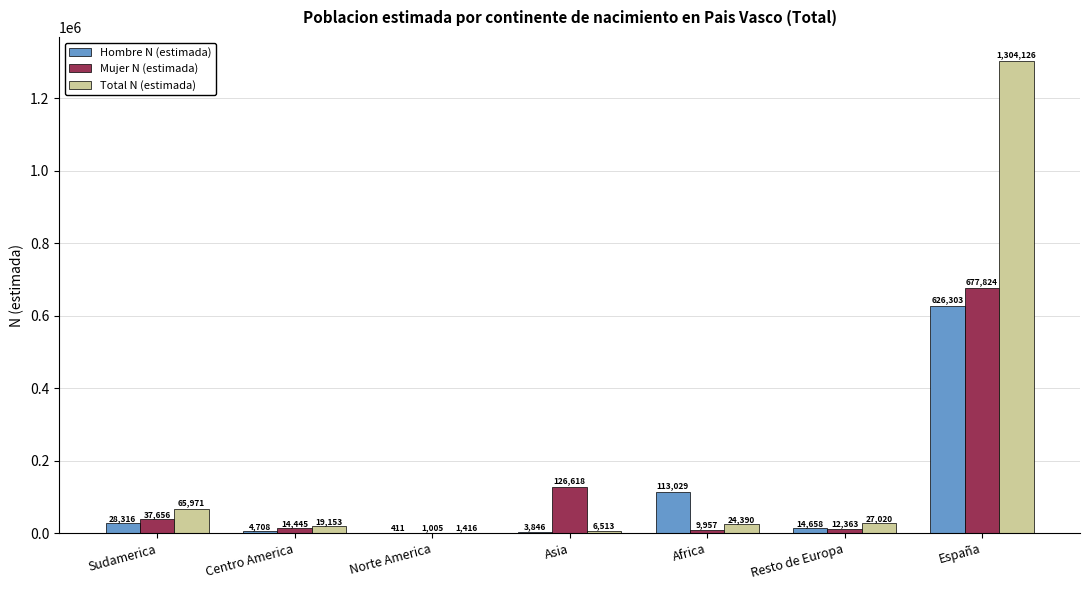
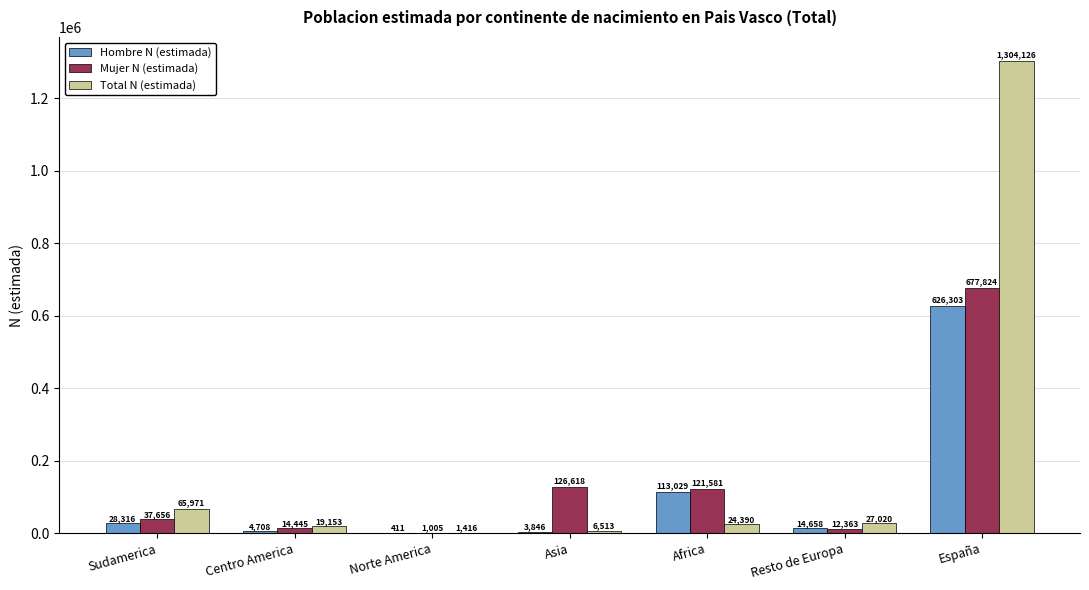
  {
    "Hombre N (estimada)": {
      "Sudamerica": "28,316",
      "Centro America": "4,708",
      "Norte America": "411",
      "Asia": "3,846",
      "Africa": "113,029",
      "Resto de Europa": "14,658",
      "España": "626,303"
    },
    "Mujer N (estimada)": {
      "Sudamerica": "37,656",
      "Centro America": "14,445",
      "Norte America": "1,005",
      "Asia": "126,618",
-     "Africa": "9,957",
+     "Africa": "121,581",
      "Resto de Europa": "12,363",
      "España": "677,824"
    },
    "Total N (estimada)": {
      "Sudamerica": "65,971",
      "Centro America": "19,153",
      "Norte America": "1,416",
      "Asia": "6,513",
      "Africa": "24,390",
      "Resto de Europa": "27,020",
      "España": "1,304,126"
    }
  }
